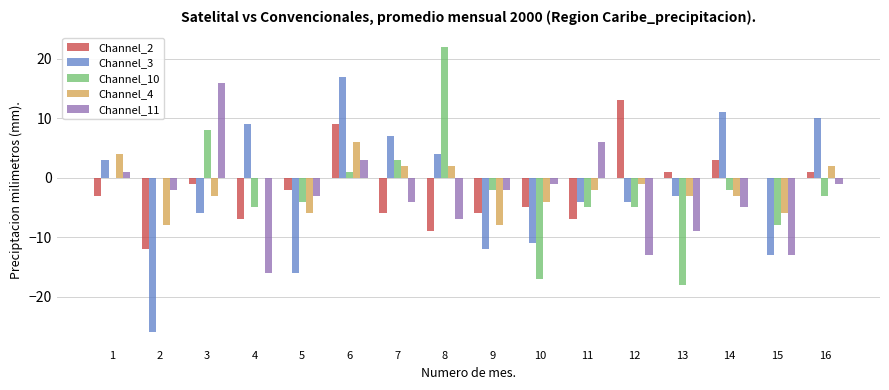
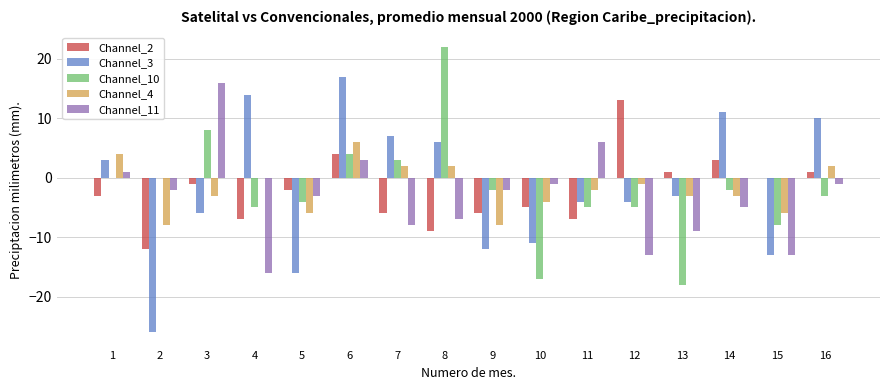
  {
    "Channel_2": {
      "1": -3,
      "2": -12,
      "3": -1,
      "4": -7,
      "5": -2,
-     "6": 9,
+     "6": 4,
      "7": -6,
      "8": -9,
      "9": -6,
      "10": -5,
      "11": -7,
      "12": 13,
      "13": 1,
      "14": 3,
      "15": 0,
      "16": 1
    },
    "Channel_3": {
      "1": 3,
      "2": -26,
      "3": -6,
-     "4": 9,
+     "4": 14,
      "5": -16,
      "6": 17,
      "7": 7,
-     "8": 4,
+     "8": 6,
      "9": -12,
      "10": -11,
      "11": -4,
      "12": -4,
      "13": -3,
      "14": 11,
      "15": -13,
      "16": 10
    },
    "Channel_10": {
      "1": 0,
      "2": 0,
      "3": 8,
      "4": -5,
      "5": -4,
-     "6": 1,
+     "6": 4,
      "7": 3,
      "8": 22,
      "9": -2,
      "10": -17,
      "11": -5,
      "12": -5,
      "13": -18,
      "14": -2,
      "15": -8,
      "16": -3
    },
    "Channel_4": {
      "1": 4,
      "2": -8,
      "3": -3,
      "4": 0,
      "5": -6,
      "6": 6,
      "7": 2,
      "8": 2,
      "9": -8,
      "10": -4,
      "11": -2,
      "12": -1,
      "13": -3,
      "14": -3,
      "15": -6,
      "16": 2
    },
    "Channel_11": {
      "1": 1,
      "2": -2,
      "3": 16,
      "4": -16,
      "5": -3,
      "6": 3,
-     "7": -4,
+     "7": -8,
      "8": -7,
      "9": -2,
      "10": -1,
      "11": 6,
      "12": -13,
      "13": -9,
      "14": -5,
      "15": -13,
      "16": -1
    }
  }
